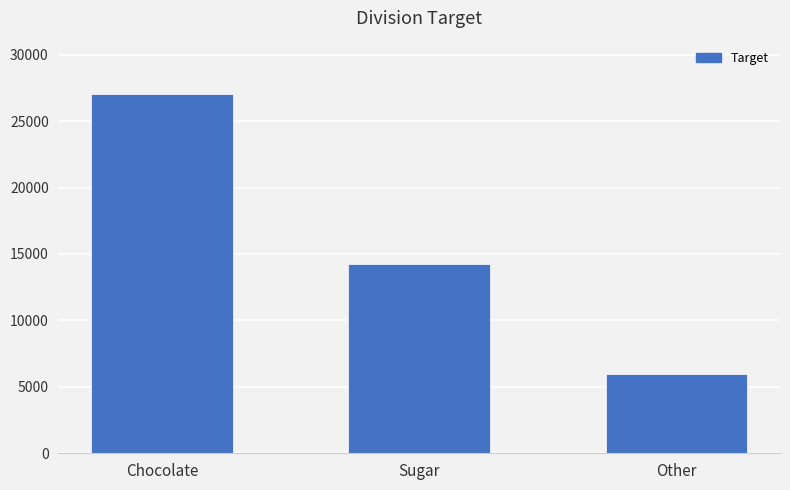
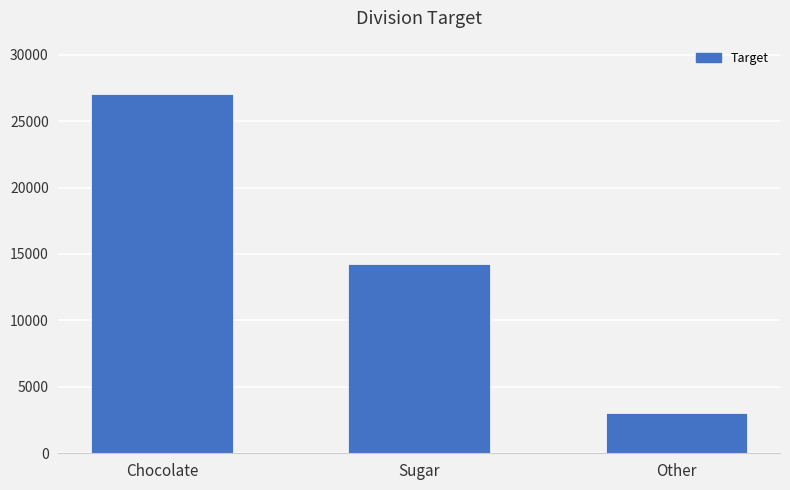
  {
    "Chocolate": 27000,
    "Sugar": 14200,
-   "Other": 5900
+   "Other": 3000
  }
